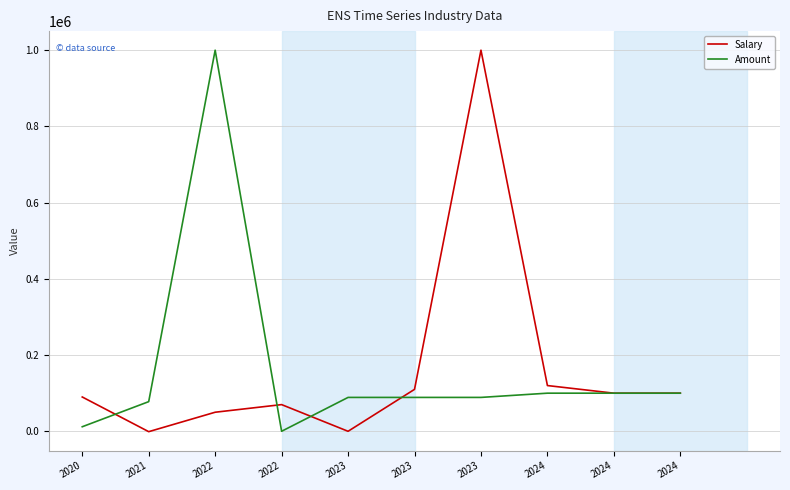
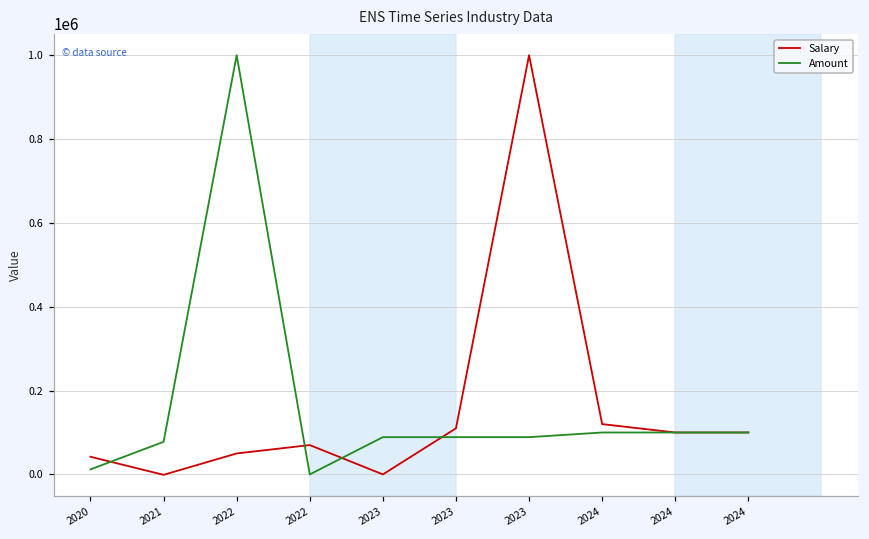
  {
    "Salary": {
-     "2020": 90000,
+     "2020": 40000,
      "2021": 0
    },
    "Amount": {
      "2020": 10000,
      "2021": 80000
    }
  }
